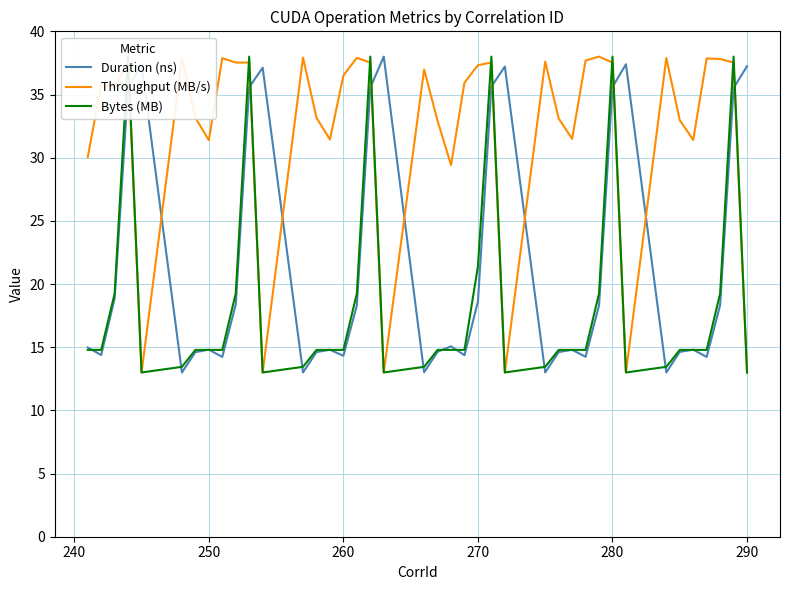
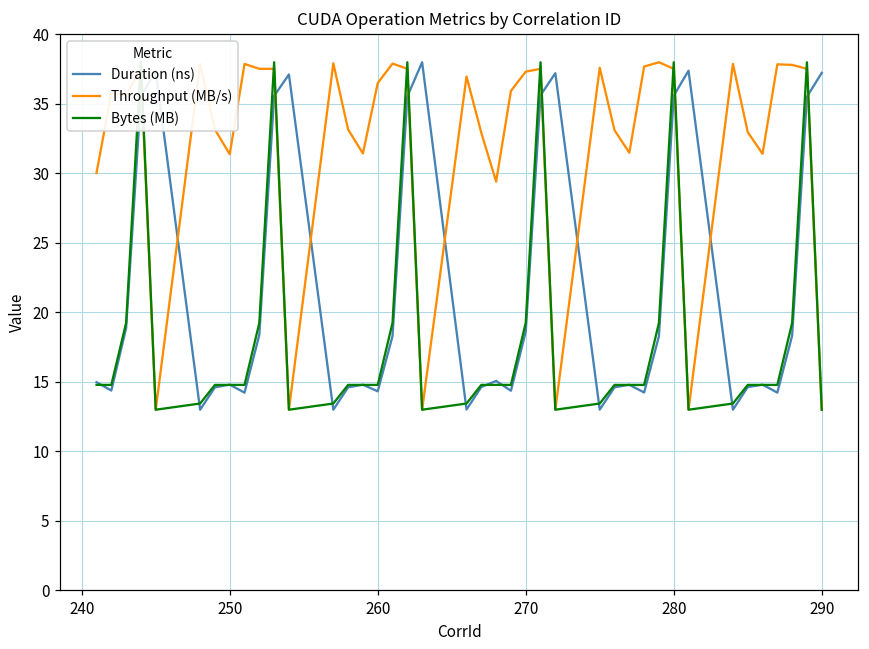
  {
    "Duration (ns)": {
      "260": 14.3,
      "270": 18.6,
      "280": 35.6,
      "290": 37.2
    },
    "Throughput (MB/s)": {
      "250": 31.4,
      "260": 36.5,
      "270": 37.3,
      "280": 37.5
    },
    "Bytes (MB)": {
      "260": 14.8,
-     "270": 21.4,
+     "270": 19.2,
      "280": 38.0
    }
  }
